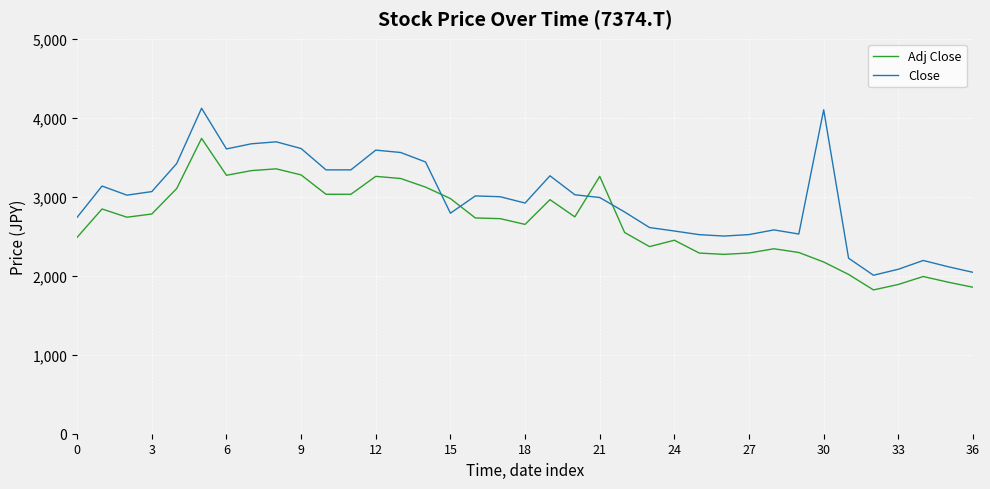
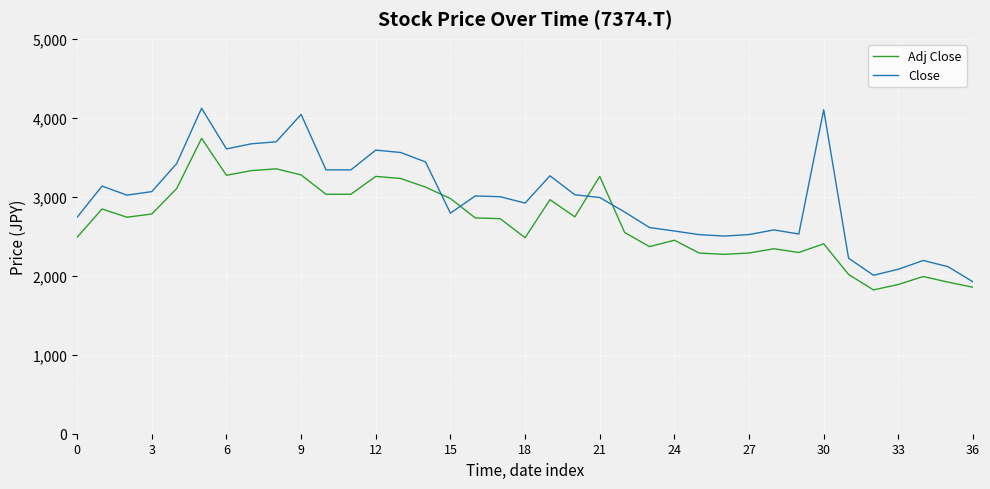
  {
    "Adj Close": {
      "0": "2,500",
      "3": "2,800",
      "6": "3,300",
      "9": "3,300",
      "12": "3,300",
      "15": "3,000",
-     "18": "2,600",
+     "18": "2,500",
      "21": "3,300",
      "24": "2,400",
      "27": "2,300",
-     "30": "2,200",
+     "30": "2,400",
      "33": "1,900",
      "36": "1,900"
    },
    "Close": {
      "0": "2,700",
      "3": "3,100",
      "6": "3,600",
-     "9": "3,600",
+     "9": "4,000",
      "12": "3,600",
      "15": "2,800",
      "18": "2,900",
      "21": "3,000",
      "24": "2,600",
      "27": "2,500",
      "30": "4,100",
      "33": "2,100",
-     "36": "2,000"
+     "36": "1,900"
    }
  }
